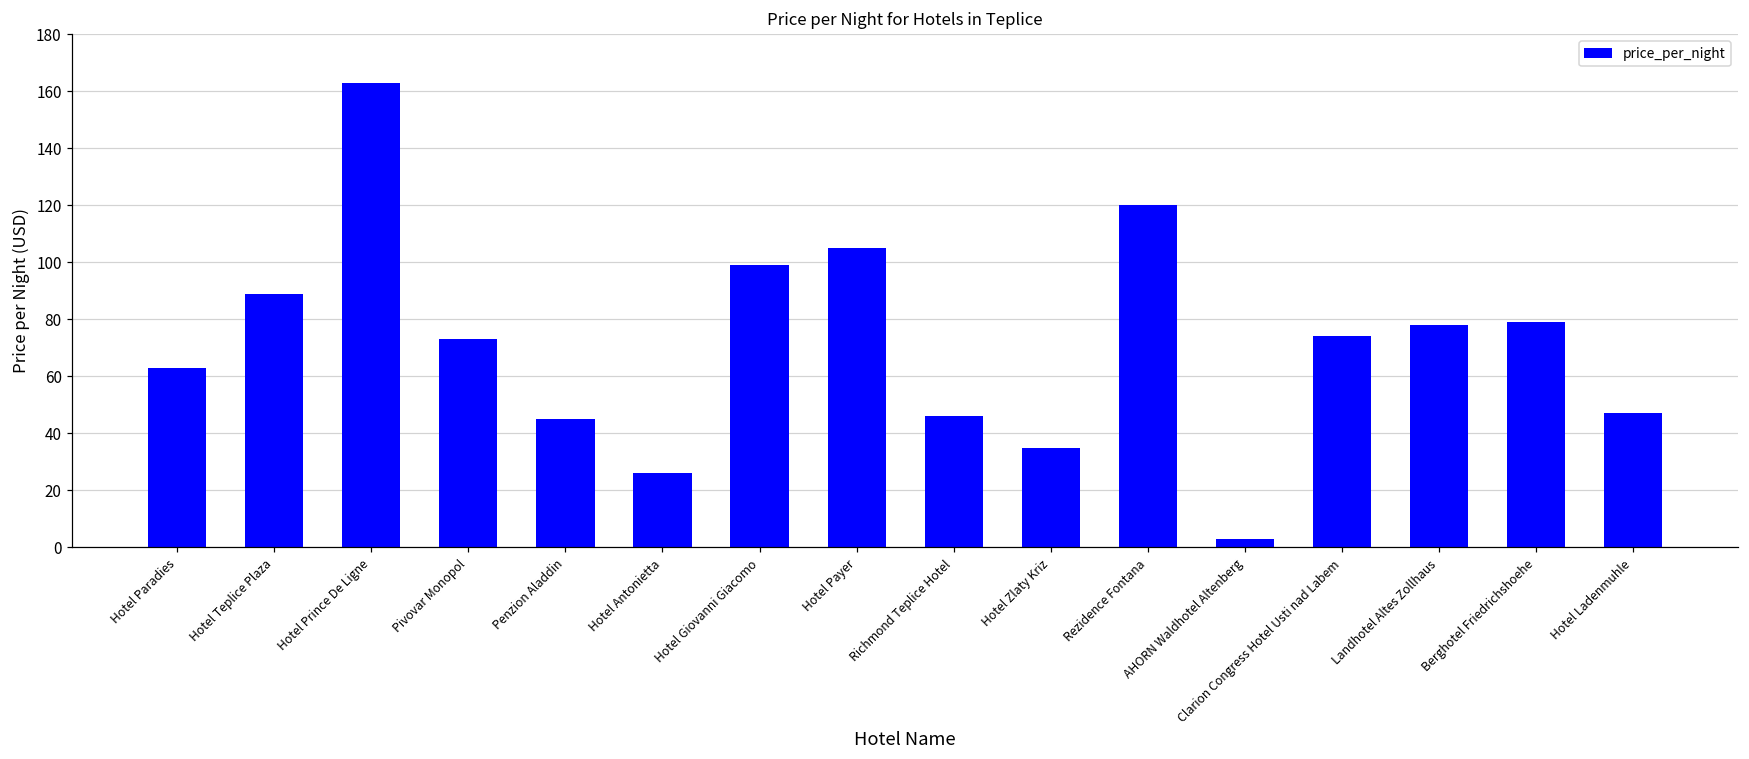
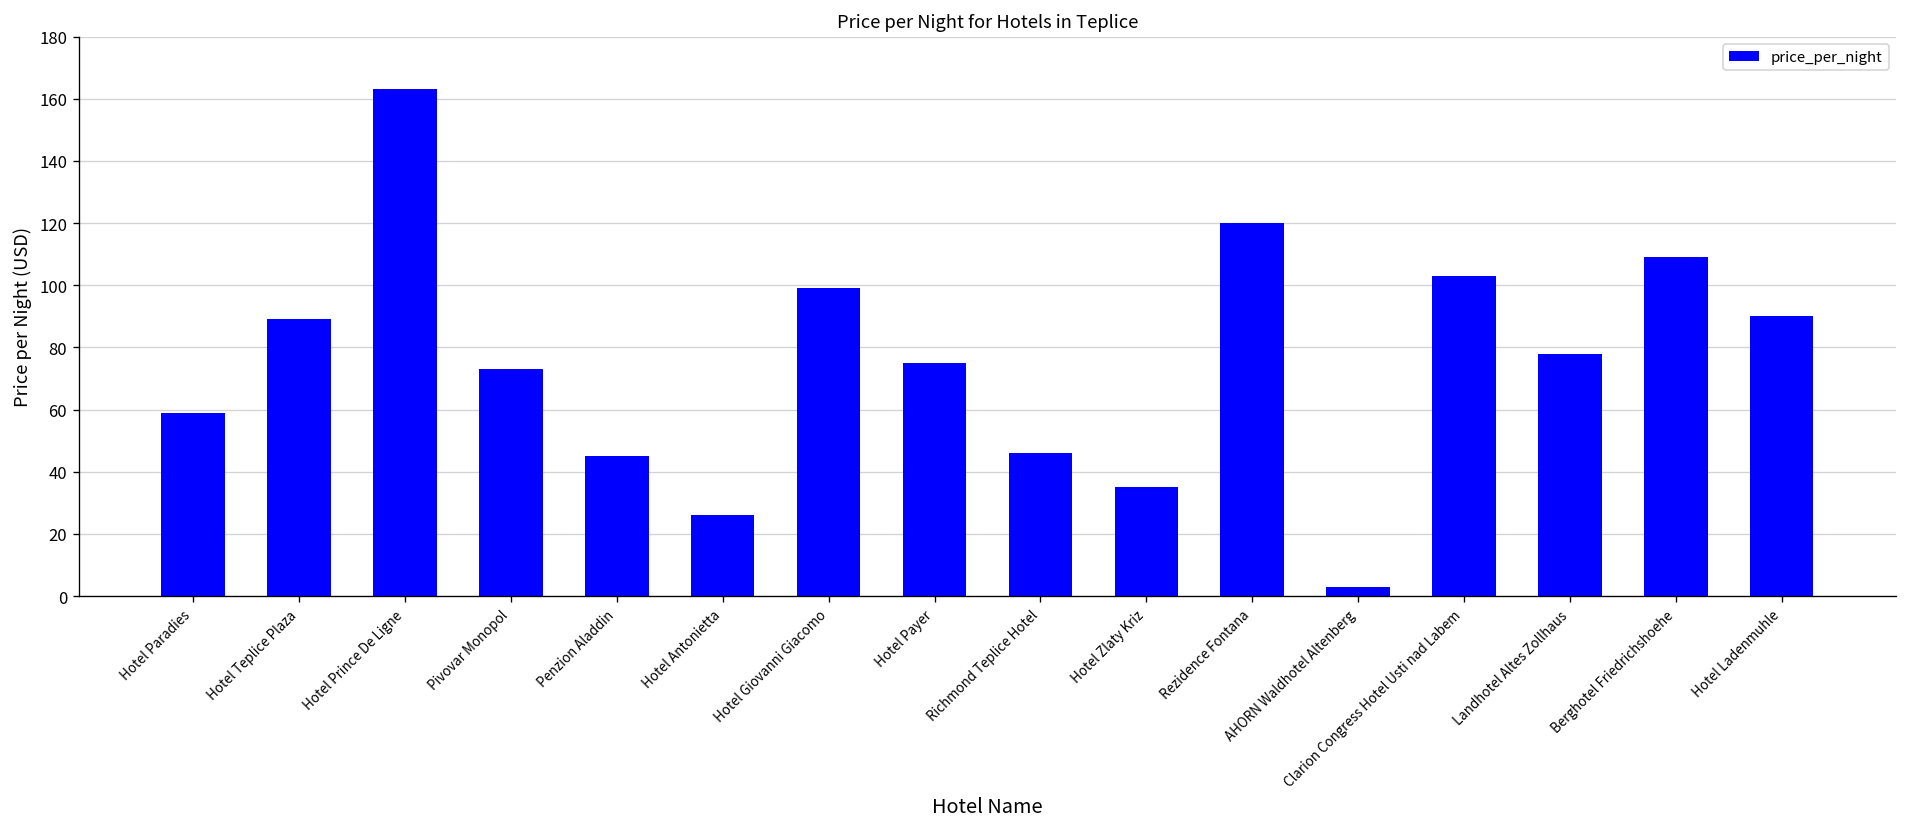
  {
-   "Hotel Paradies": 63,
+   "Hotel Paradies": 59,
    "Hotel Teplice Plaza": 89,
    "Hotel Prince De Ligne": 163,
    "Pivovar Monopol": 73,
    "Penzion Aladdin": 45,
    "Hotel Antonietta": 26,
    "Hotel Giovanni Giacomo": 99,
-   "Hotel Payer": 105,
+   "Hotel Payer": 75,
    "Richmond Teplice Hotel": 46,
    "Hotel Zlaty Kriz": 35,
    "Rezidence Fontana": 120,
    "AHORN Waldhotel Altenberg": 3,
-   "Clarion Congress Hotel Usti nad Labem": 74,
+   "Clarion Congress Hotel Usti nad Labem": 103,
    "Landhotel Altes Zollhaus": 78,
-   "Berghotel Friedrichshoehe": 79,
-   "Hotel Ladenmuhle": 47
+   "Berghotel Friedrichshoehe": 109,
+   "Hotel Ladenmuhle": 90
  }
